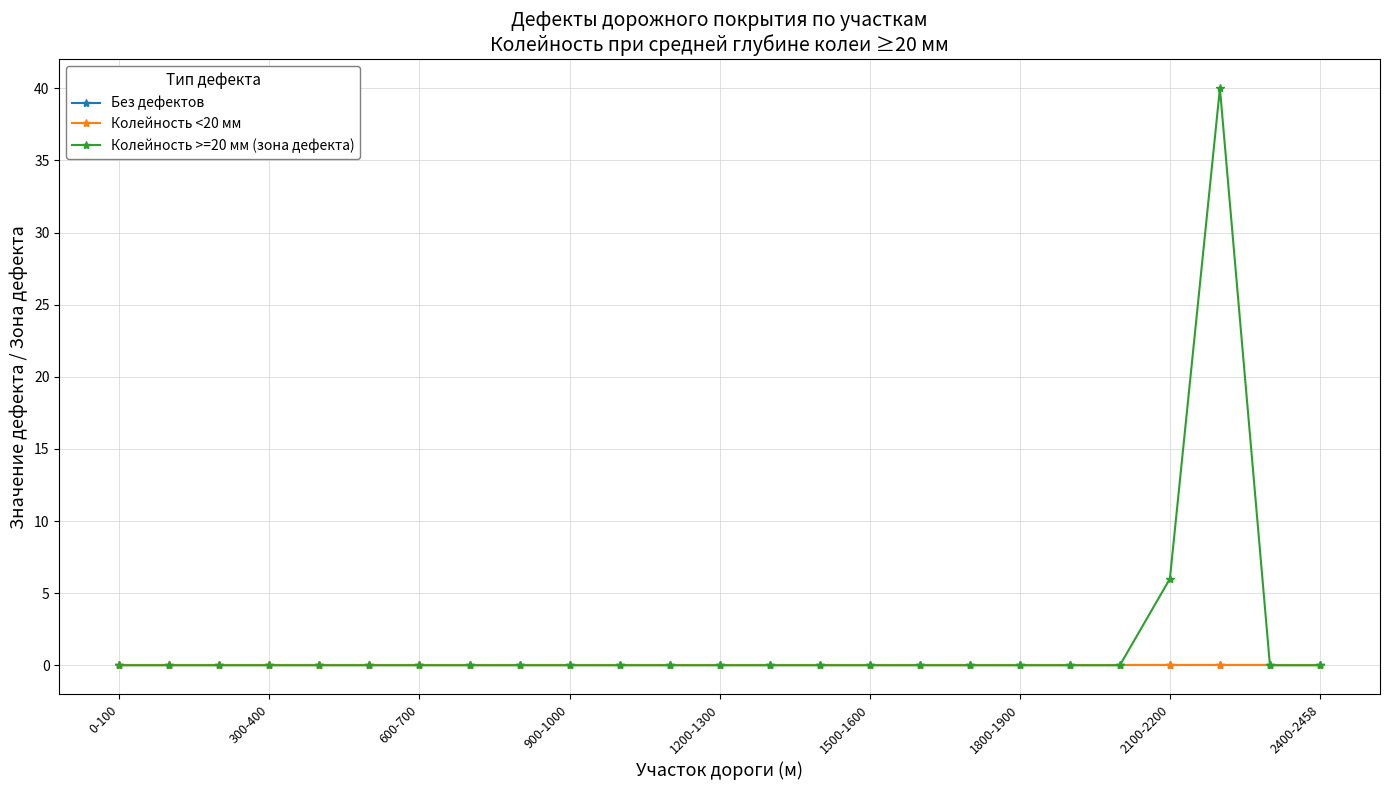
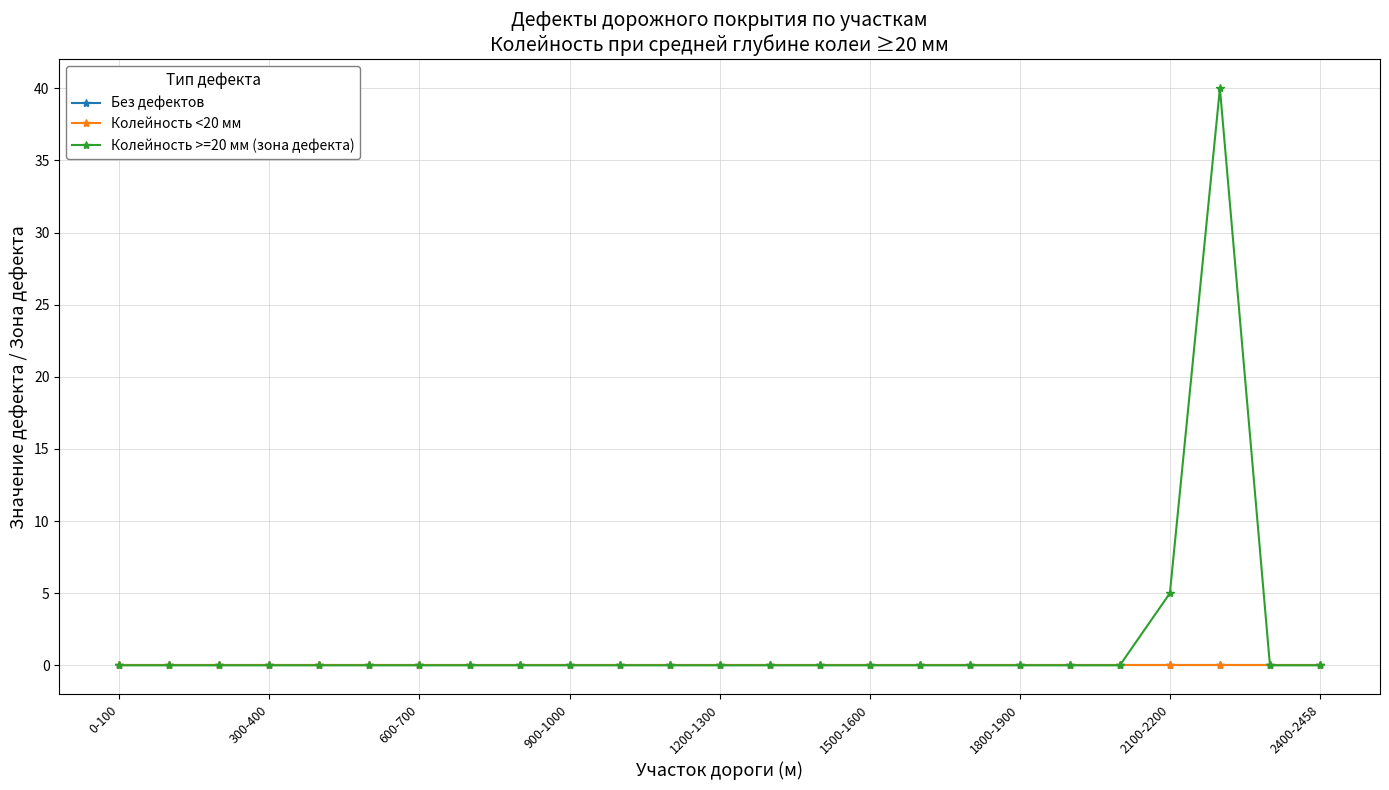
  {
    "Колейность <20 мм": {
      "2100-2200": 0
    },
    "Колейность >=20 мм (зона дефекта)": {
-     "2100-2200": 6
+     "2100-2200": 5
    }
  }
